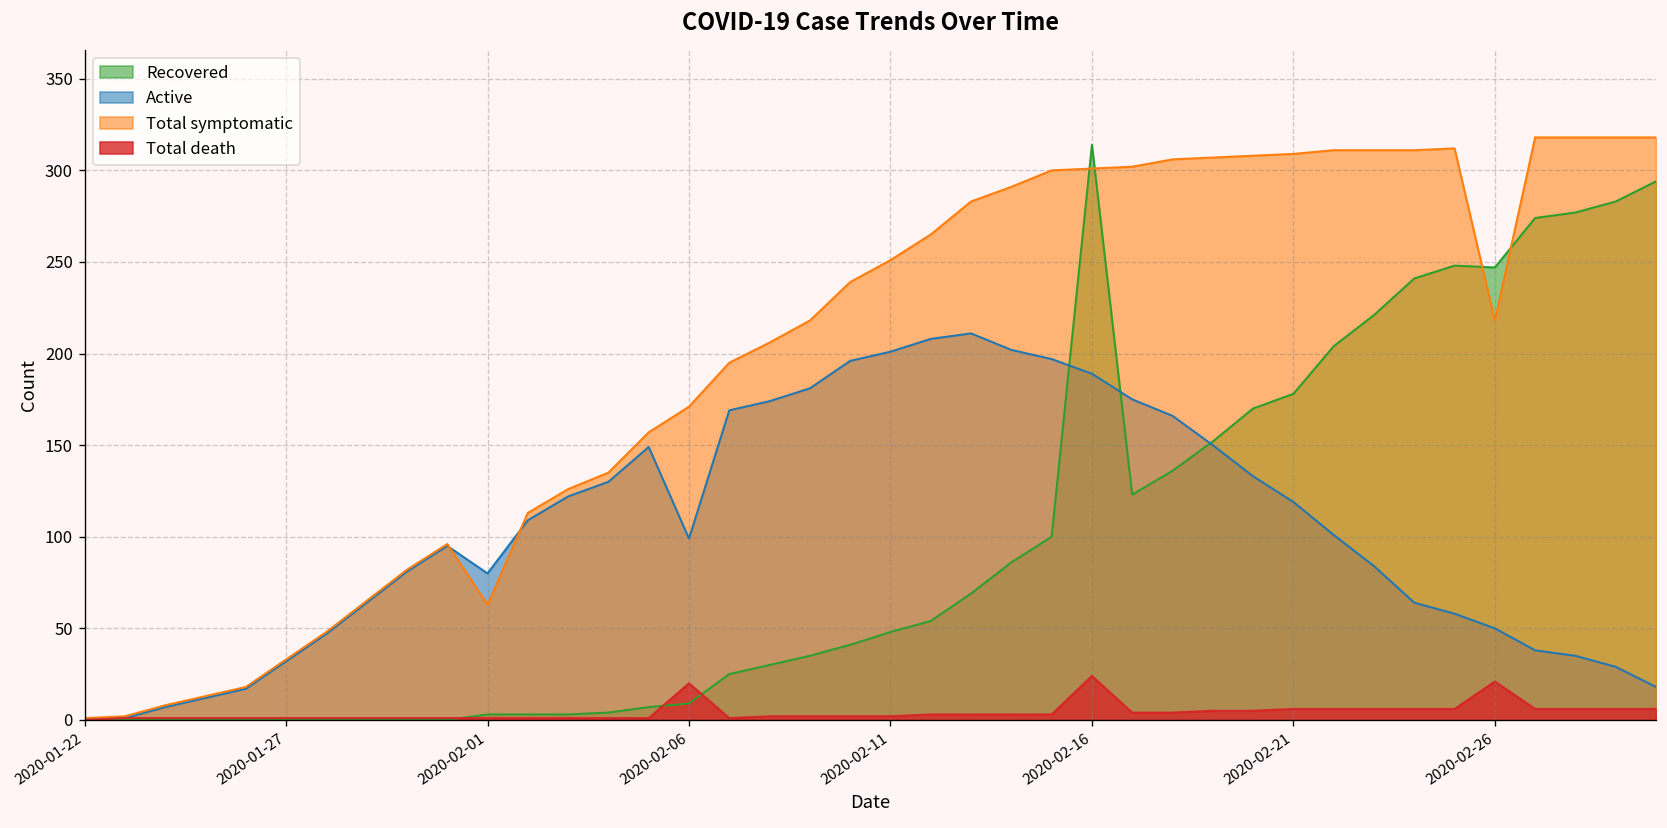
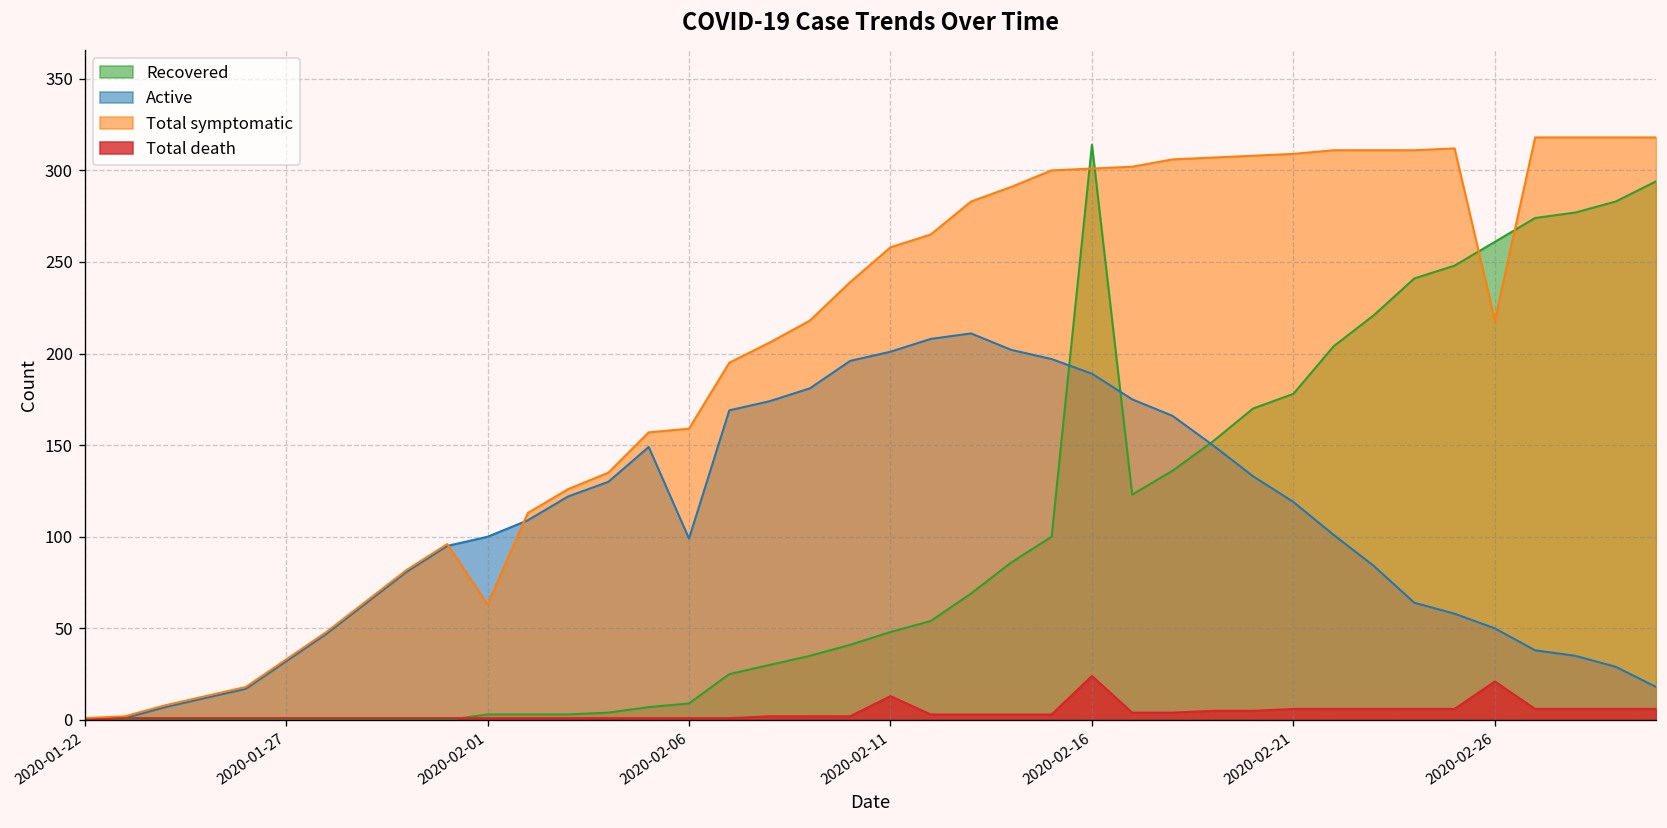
  {
    "Recovered": {
      "2020-02-01": 3,
      "2020-02-06": 9,
      "2020-02-11": 48,
      "2020-02-16": 314,
      "2020-02-21": 178,
-     "2020-02-26": 247
+     "2020-02-26": 261
    },
    "Active": {
-     "2020-02-01": 80,
+     "2020-02-01": 100,
      "2020-02-06": 99,
      "2020-02-11": 201,
      "2020-02-16": 189,
      "2020-02-21": 119,
      "2020-02-26": 50
    },
    "Total symptomatic": {
      "2020-02-01": 63,
-     "2020-02-06": 171,
-     "2020-02-11": 251,
+     "2020-02-06": 159,
+     "2020-02-11": 258,
      "2020-02-16": 301,
      "2020-02-21": 309,
      "2020-02-26": 218
    },
    "Total death": {
      "2020-02-01": 1,
-     "2020-02-06": 20,
-     "2020-02-11": 2,
+     "2020-02-06": 1,
+     "2020-02-11": 13,
      "2020-02-16": 24,
      "2020-02-21": 6,
      "2020-02-26": 21
    }
  }
